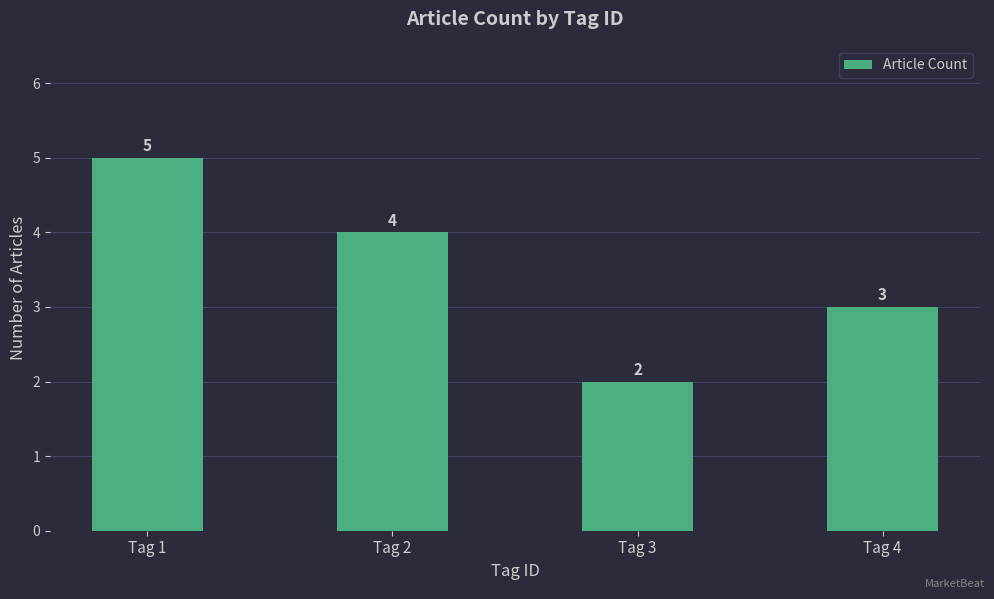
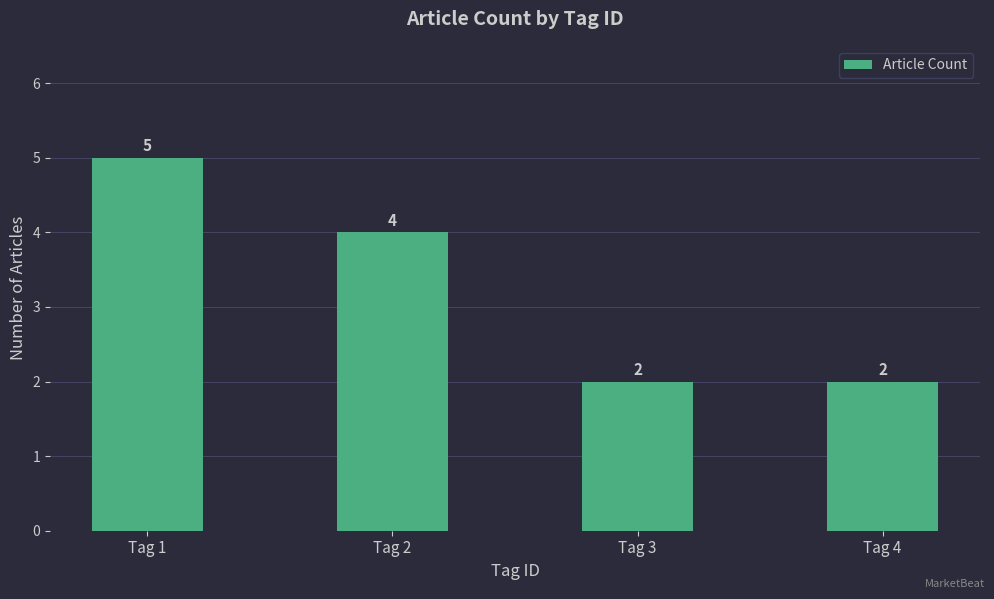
  {
    "Tag 1": 5,
    "Tag 2": 4,
    "Tag 3": 2,
-   "Tag 4": 3
+   "Tag 4": 2
  }
